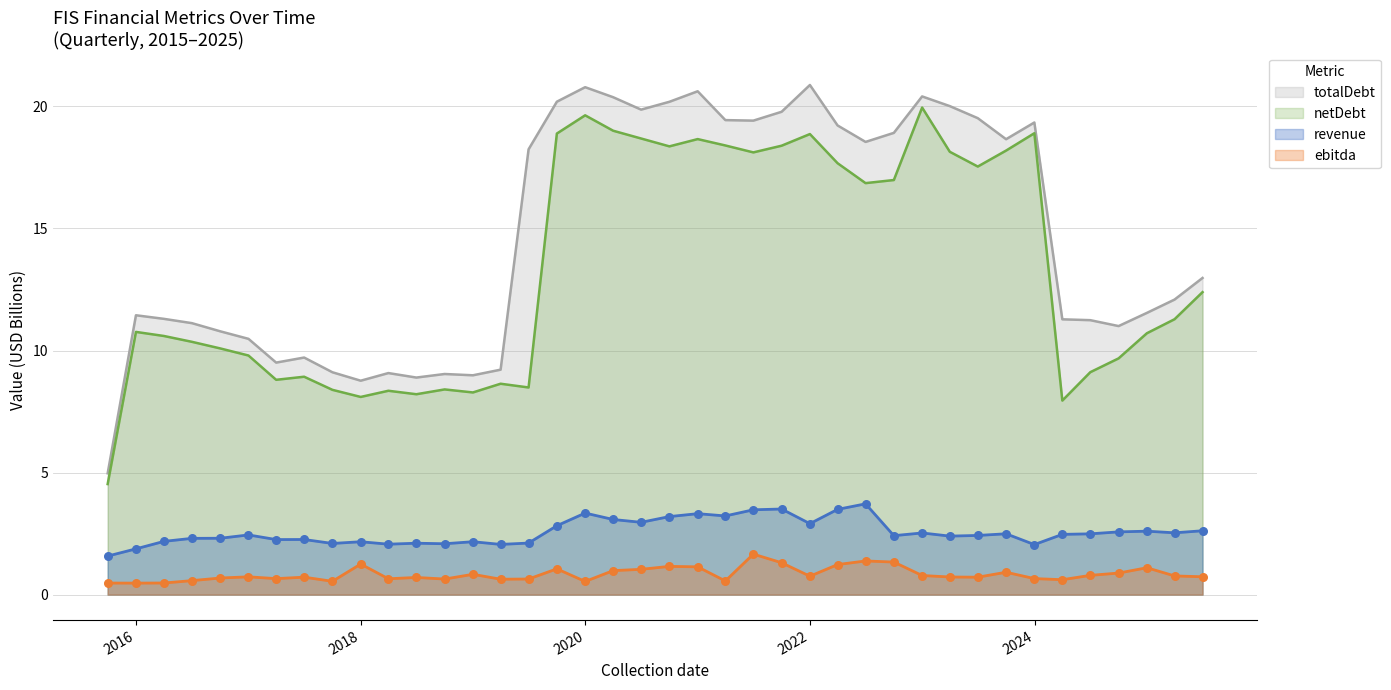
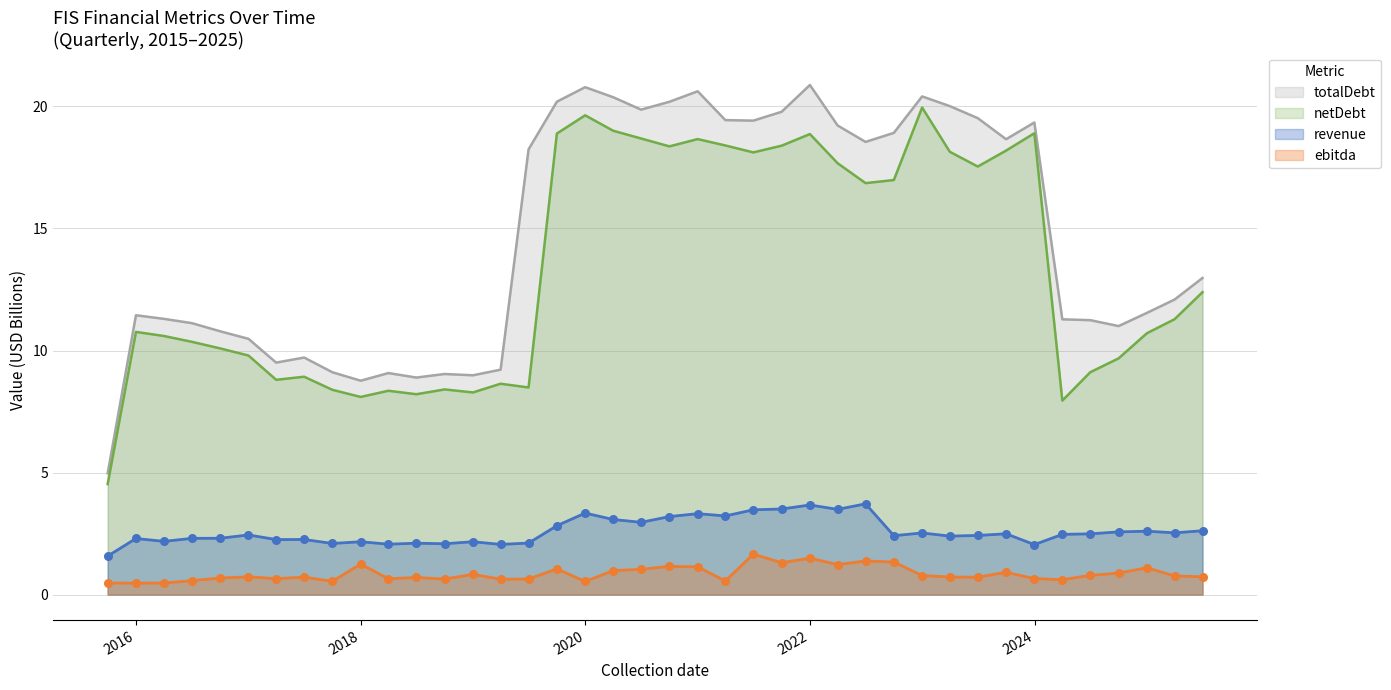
  {
    "revenue": {
-     "2016": 1.9,
+     "2016": 2.3,
      "2018": 2.2,
      "2020": 3.3,
-     "2022": 2.9,
+     "2022": 3.7,
      "2024": 2.1
    },
    "ebitda": {
      "2016": 0.5,
      "2018": 1.3,
      "2020": 0.5,
-     "2022": 0.8,
+     "2022": 1.5,
      "2024": 0.7
    }
  }
